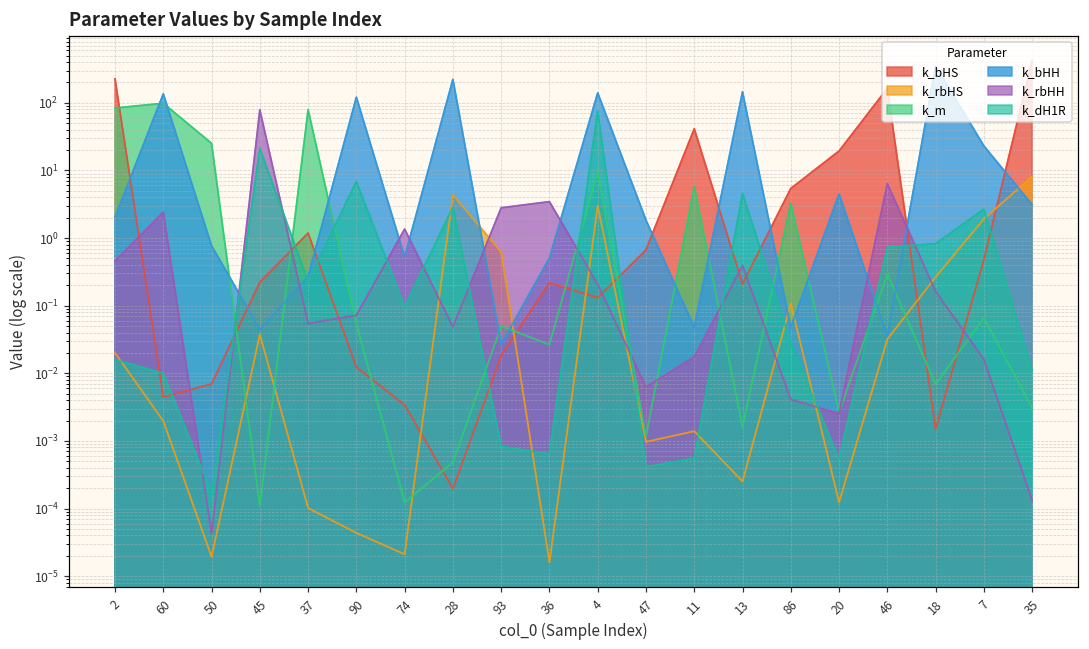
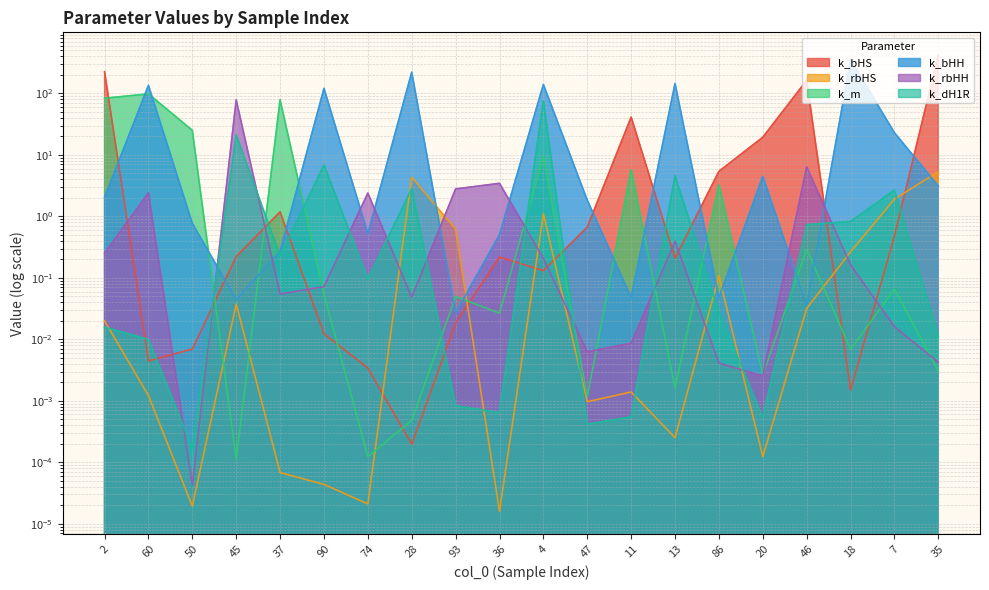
  {
    "k_bHS": {
      "2": 230,
      "60": 0.004,
      "50": 0.007,
      "45": 0.22,
      "37": 1.2,
      "90": 0.012,
      "74": 0.003,
      "28": 0.00020,
      "93": 0.018,
      "36": 0.22,
      "4": 0.13,
      "47": 0.7,
      "11": 40,
      "13": 0.21,
      "86": 5,
      "20": 19,
      "18": 0.0015,
      "7": 0.5
    },
    "k_rbHS": {
      "2": 0.020,
-     "60": 0.0020,
+     "60": 0.0012,
      "50": 0.00002,
      "45": 0.04,
-     "37": 0.00010,
+     "37": 0.00007,
      "90": 0.00004,
      "74": 0.00002,
      "28": 4,
      "93": 0.6,
      "36": 0.000016,
-     "4": 3,
+     "4": 1.1,
      "47": 0.0010,
      "11": 0.0014,
      "13": 0.00025,
      "86": 0.11,
      "20": 0.00012,
      "46": 0.03,
      "18": 0.27,
      "7": 1.9,
-     "35": 8
+     "35": 5
    },
    "k_bHH": {
      "2": 2.0,
      "60": 140,
      "50": 0.8,
      "45": 0.04,
      "37": 0.3,
      "90": 120,
      "74": 0.5,
      "28": 220,
      "93": 0.03,
      "36": 0.5,
      "4": 140,
      "47": 1.8,
      "11": 0.05,
      "13": 150,
      "86": 0.05,
      "20": 4,
      "46": 0.04,
      "7": 23,
      "35": 3
    },
    "k_rbHH": {
-     "2": 0.5,
+     "2": 0.25,
      "60": 2.4,
      "50": 0.00004,
      "45": 80,
      "37": 0.05,
      "90": 0.07,
-     "74": 1.4,
+     "74": 2.4,
      "28": 0.05,
      "93": 3,
      "36": 3,
      "4": 0.21,
      "47": 0.006,
-     "11": 0.017,
+     "11": 0.009,
      "13": 0.4,
      "86": 0.004,
      "46": 6,
      "18": 0.16,
      "7": 0.016,
-     "35": 0.00013
+     "35": 0.004
    }
  }
